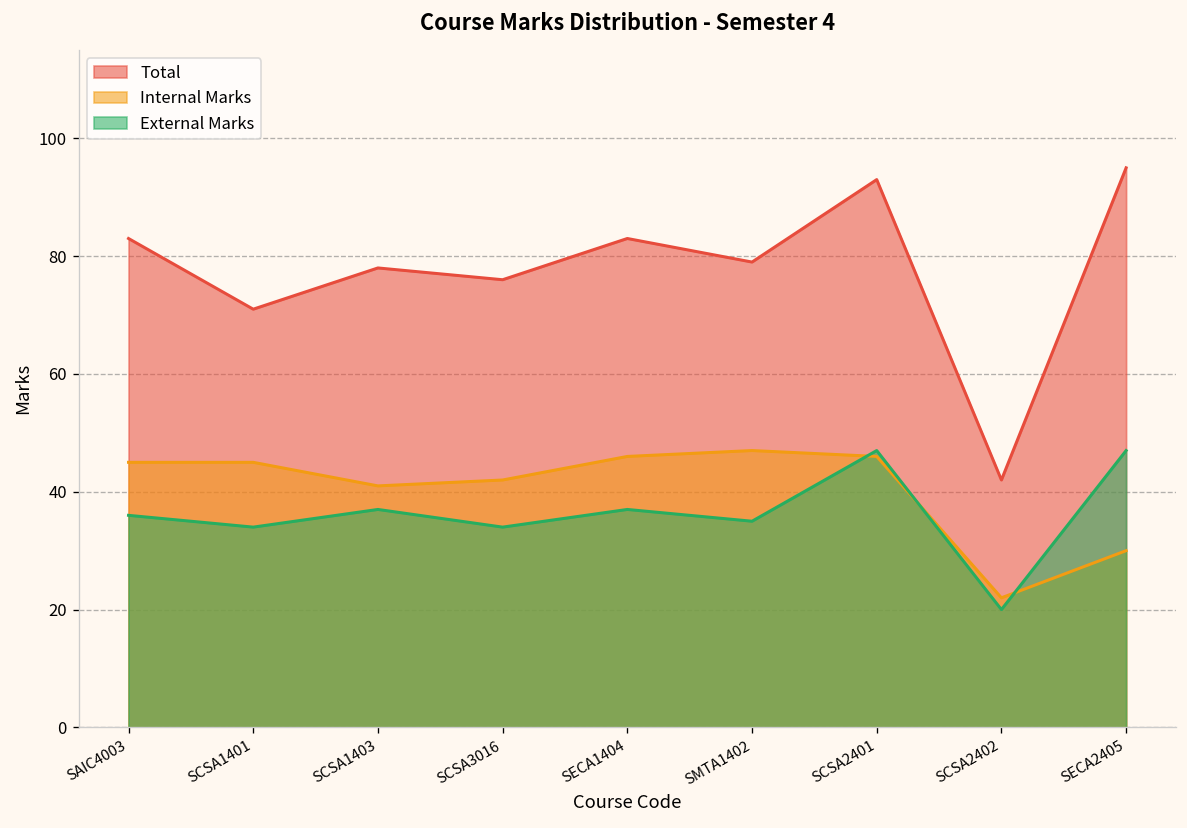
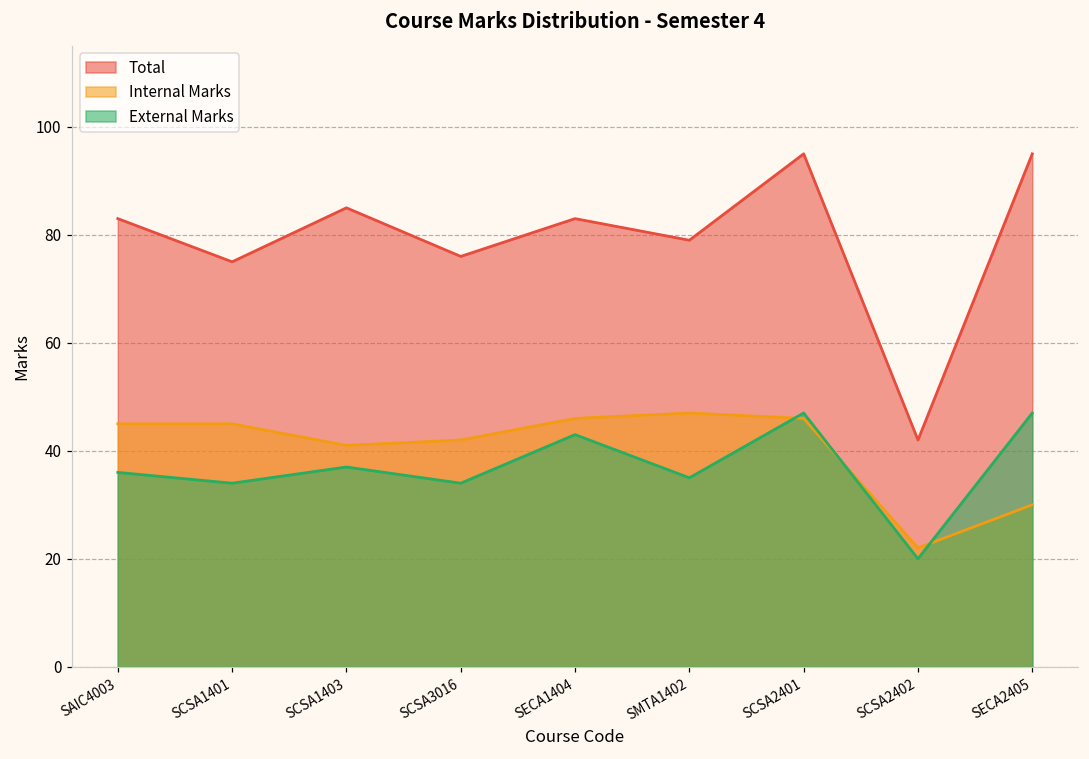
  {
    "Total": {
      "SAIC4003": 83,
-     "SCSA1401": 71,
-     "SCSA1403": 78,
+     "SCSA1401": 75,
+     "SCSA1403": 85,
      "SCSA3016": 76,
      "SECA1404": 83,
      "SMTA1402": 79,
-     "SCSA2401": 93,
+     "SCSA2401": 95,
      "SCSA2402": 42,
      "SECA2405": 95
    },
    "Internal Marks": {
      "SAIC4003": 45,
      "SCSA1401": 45,
      "SCSA1403": 41,
      "SCSA3016": 42,
      "SECA1404": 46,
      "SMTA1402": 47,
      "SCSA2401": 46,
      "SCSA2402": 22,
      "SECA2405": 30
    },
    "External Marks": {
      "SAIC4003": 36,
      "SCSA1401": 34,
      "SCSA1403": 37,
      "SCSA3016": 34,
-     "SECA1404": 37,
+     "SECA1404": 43,
      "SMTA1402": 35,
      "SCSA2401": 47,
      "SCSA2402": 20,
      "SECA2405": 47
    }
  }
